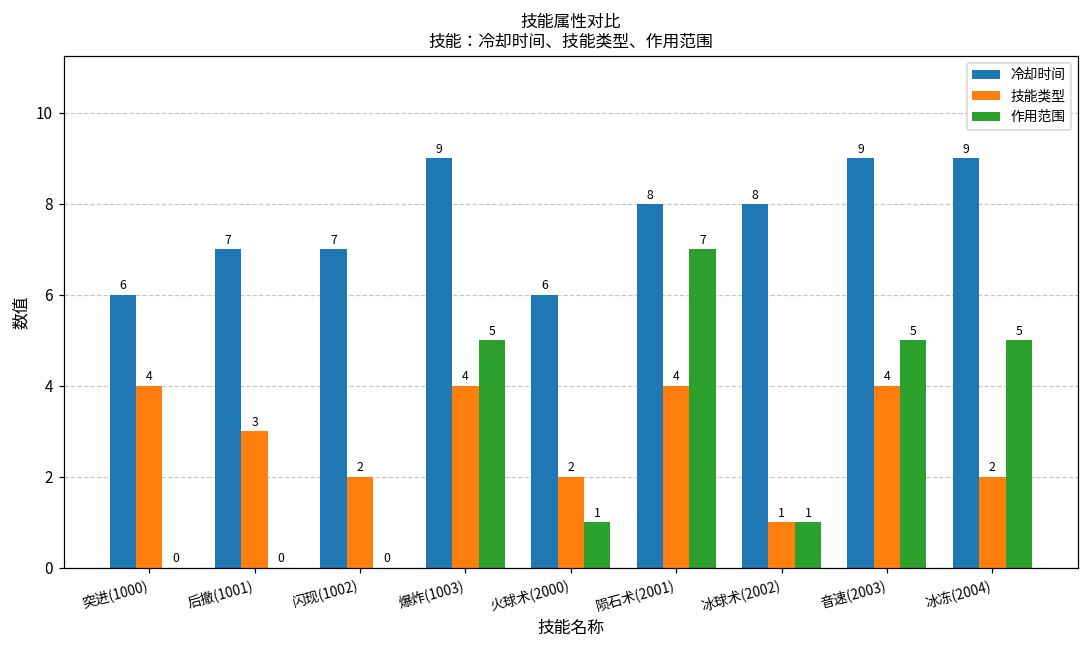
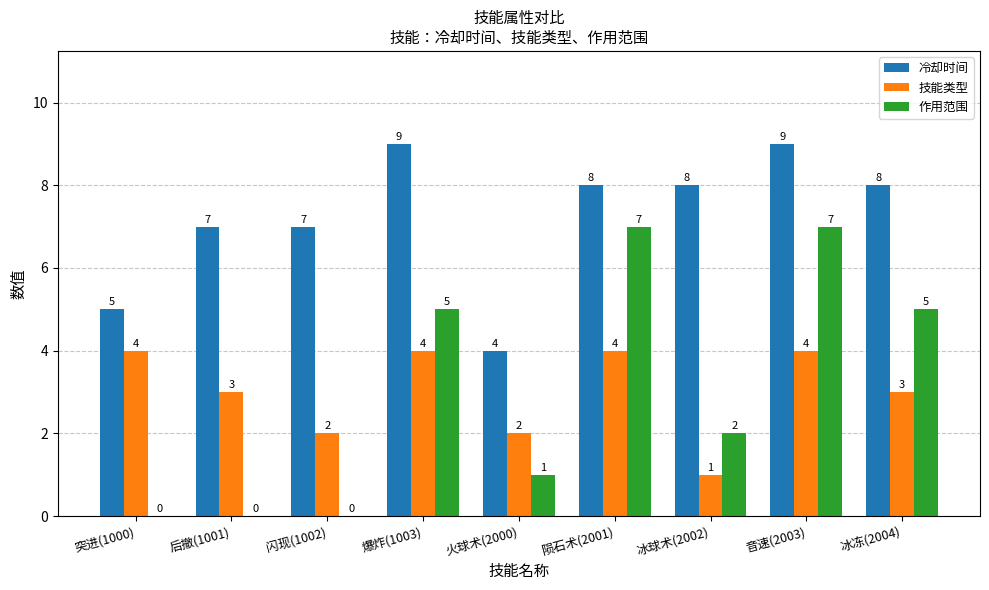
  {
    "冷却时间": {
-     "突进(1000)": 6,
+     "突进(1000)": 5,
      "后撤(1001)": 7,
      "闪现(1002)": 7,
      "爆炸(1003)": 9,
-     "火球术(2000)": 6,
+     "火球术(2000)": 4,
      "陨石术(2001)": 8,
      "冰球术(2002)": 8,
      "音速(2003)": 9,
-     "冰冻(2004)": 9
+     "冰冻(2004)": 8
    },
    "技能类型": {
      "突进(1000)": 4,
      "后撤(1001)": 3,
      "闪现(1002)": 2,
      "爆炸(1003)": 4,
      "火球术(2000)": 2,
      "陨石术(2001)": 4,
      "冰球术(2002)": 1,
      "音速(2003)": 4,
-     "冰冻(2004)": 2
+     "冰冻(2004)": 3
    },
    "作用范围": {
      "突进(1000)": 0,
      "后撤(1001)": 0,
      "闪现(1002)": 0,
      "爆炸(1003)": 5,
      "火球术(2000)": 1,
      "陨石术(2001)": 7,
-     "冰球术(2002)": 1,
-     "音速(2003)": 5,
+     "冰球术(2002)": 2,
+     "音速(2003)": 7,
      "冰冻(2004)": 5
    }
  }
